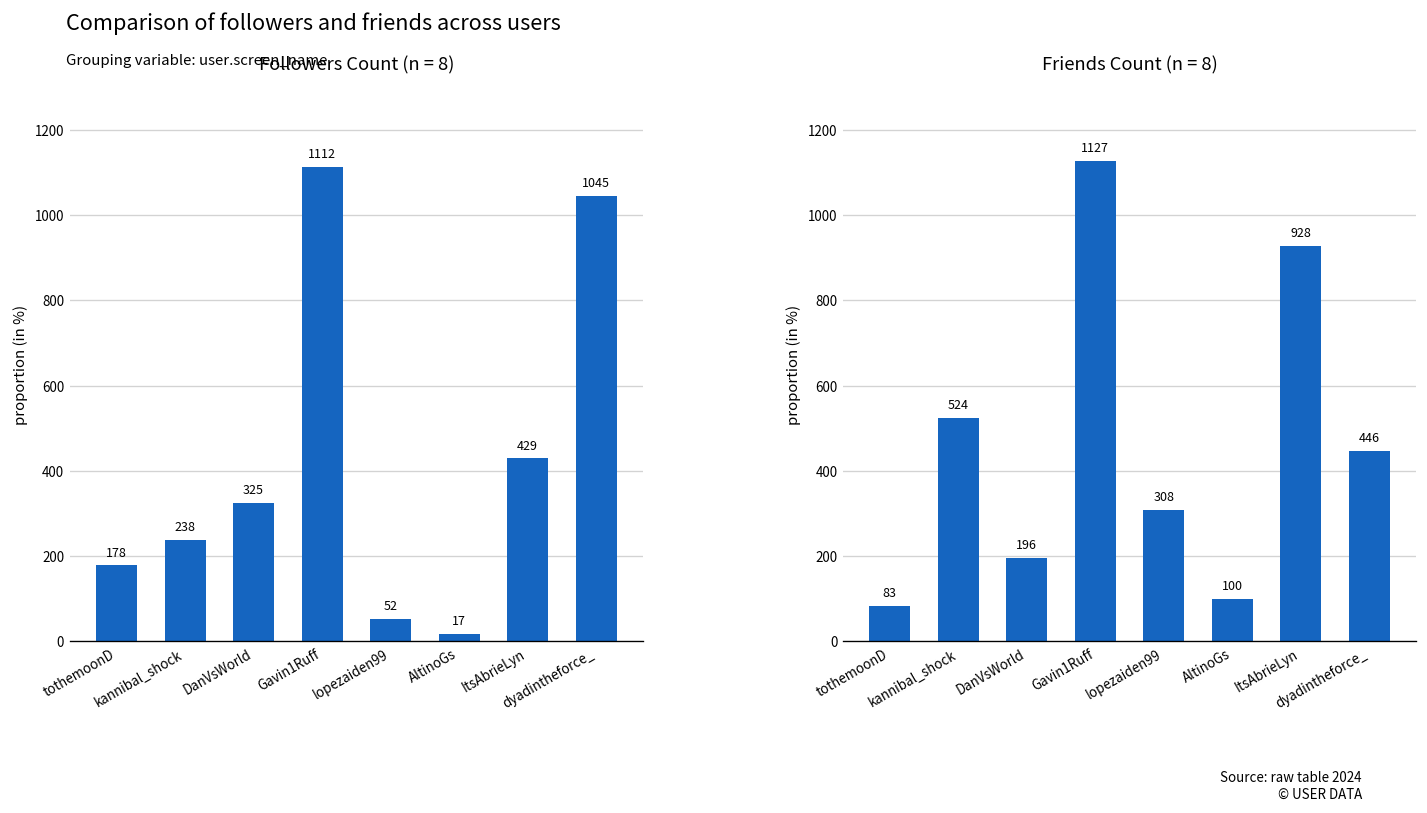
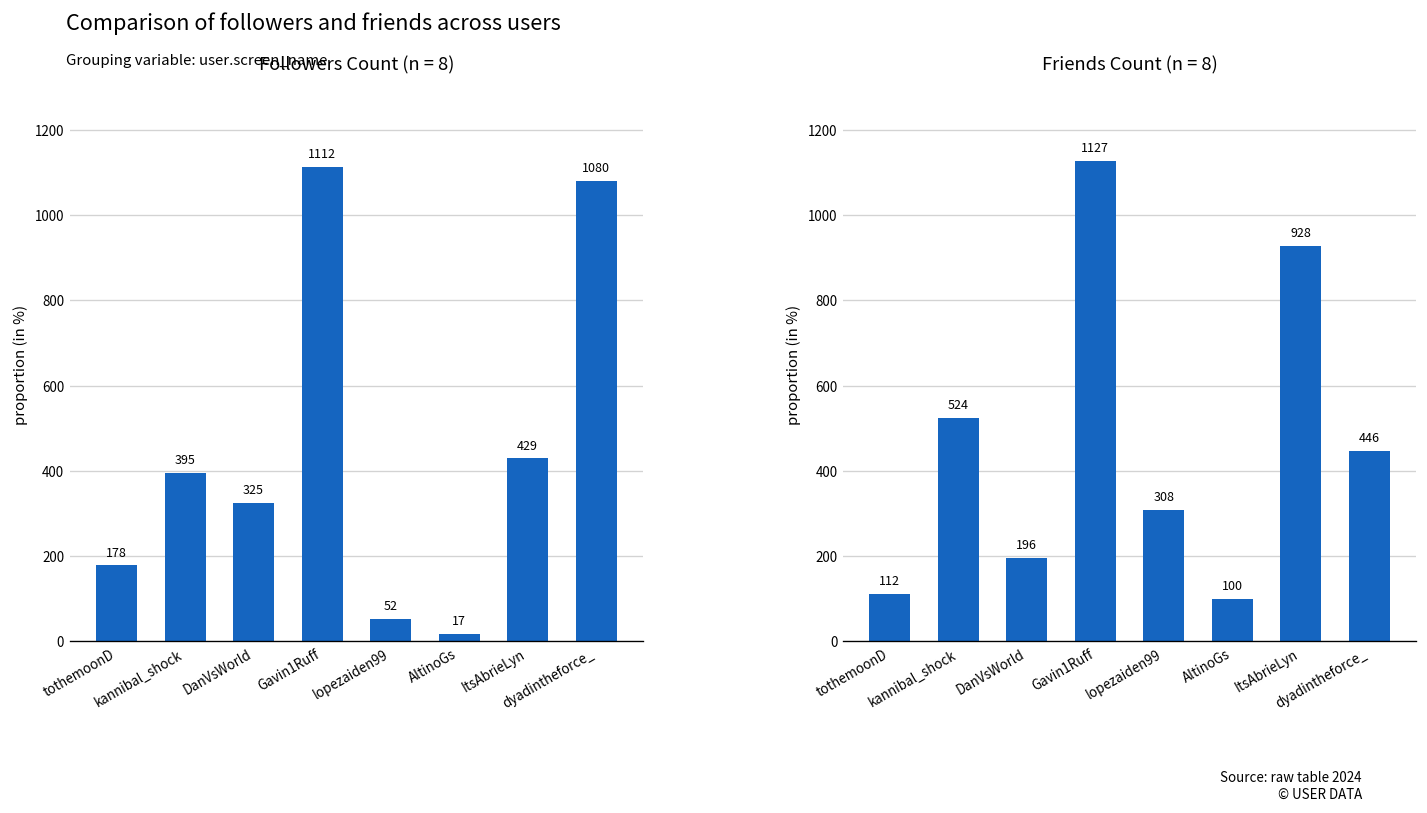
  {
    "Followers Count (n = 8)": {
      "tothemoonD": 178,
-     "kannibal_shock": 238,
+     "kannibal_shock": 395,
      "DanVsWorld": 325,
      "Gavin1Ruff": 1112,
      "lopezaiden99": 52,
      "AltinoGs": 17,
      "ItsAbrieLyn": 429,
-     "dyadintheforce_": 1045
+     "dyadintheforce_": 1080
    },
    "Friends Count (n = 8)": {
-     "tothemoonD": 83,
+     "tothemoonD": 112,
      "kannibal_shock": 524,
      "DanVsWorld": 196,
      "Gavin1Ruff": 1127,
      "lopezaiden99": 308,
      "AltinoGs": 100,
      "ItsAbrieLyn": 928,
      "dyadintheforce_": 446
    }
  }
